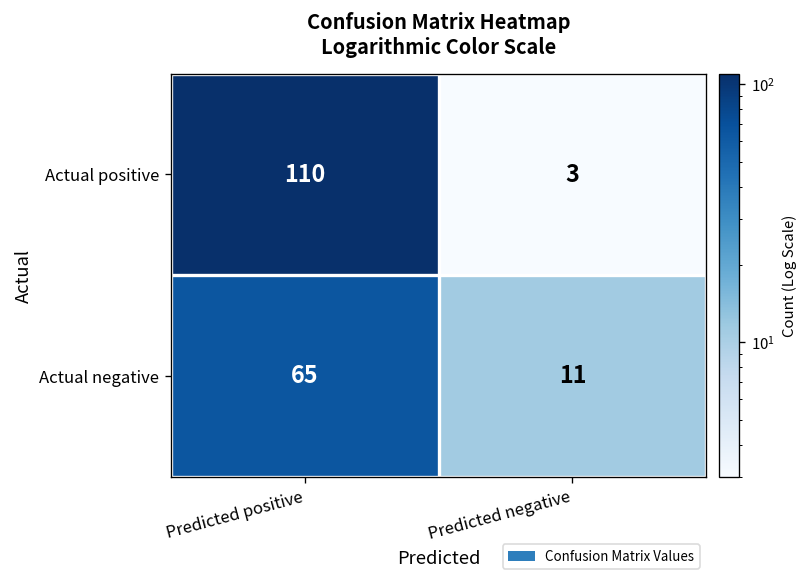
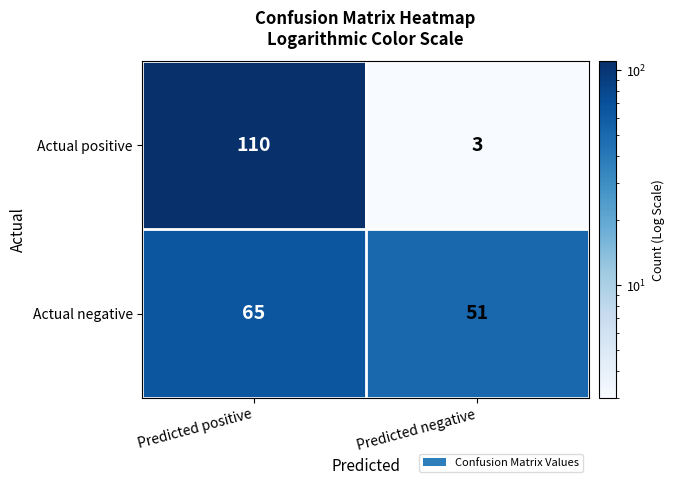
  {
    "Actual positive": {
      "Predicted positive": 110,
      "Predicted negative": 3
    },
    "Actual negative": {
      "Predicted positive": 65,
-     "Predicted negative": 11
+     "Predicted negative": 51
    }
  }
